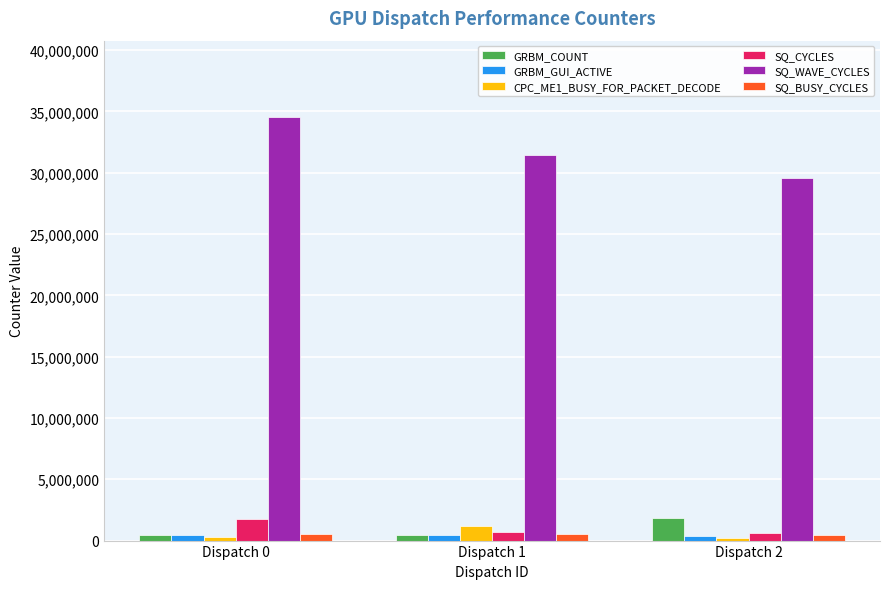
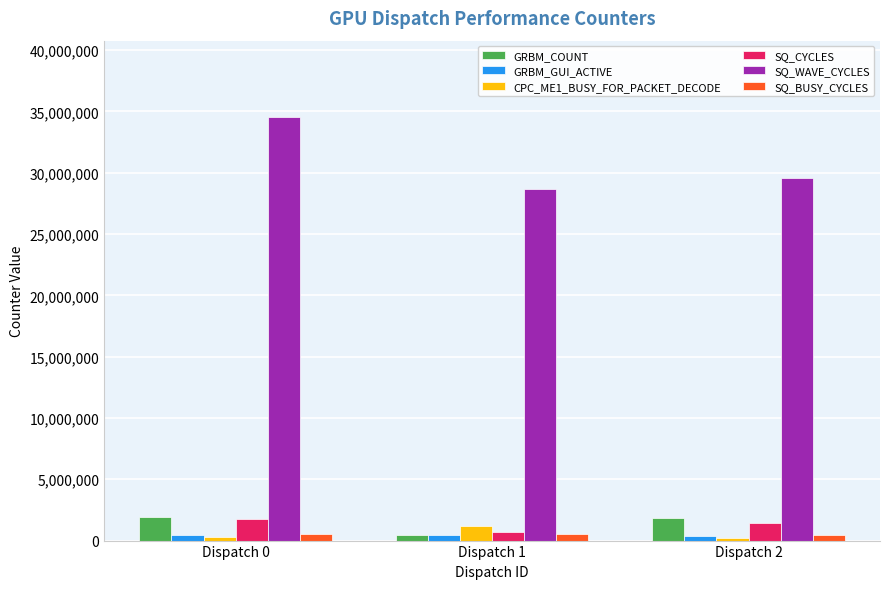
  {
    "GRBM_COUNT": {
-     "Dispatch 0": "400,000",
+     "Dispatch 0": "1,900,000",
      "Dispatch 1": "400,000",
      "Dispatch 2": "1,800,000"
    },
    "GRBM_GUI_ACTIVE": {
      "Dispatch 0": "400,000",
      "Dispatch 1": "400,000",
      "Dispatch 2": "400,000"
    },
    "CPC_ME1_BUSY_FOR_PACKET_DECODE": {
      "Dispatch 0": "300,000",
      "Dispatch 1": "1,200,000"
    },
    "SQ_CYCLES": {
      "Dispatch 0": "1,800,000",
      "Dispatch 1": "700,000",
-     "Dispatch 2": "600,000"
+     "Dispatch 2": "1,500,000"
    },
    "SQ_WAVE_CYCLES": {
      "Dispatch 0": "34,600,000",
-     "Dispatch 1": "31,400,000",
+     "Dispatch 1": "28,700,000",
      "Dispatch 2": "29,600,000"
    },
    "SQ_BUSY_CYCLES": {
      "Dispatch 0": "600,000",
      "Dispatch 1": "500,000",
      "Dispatch 2": "500,000"
    }
  }
